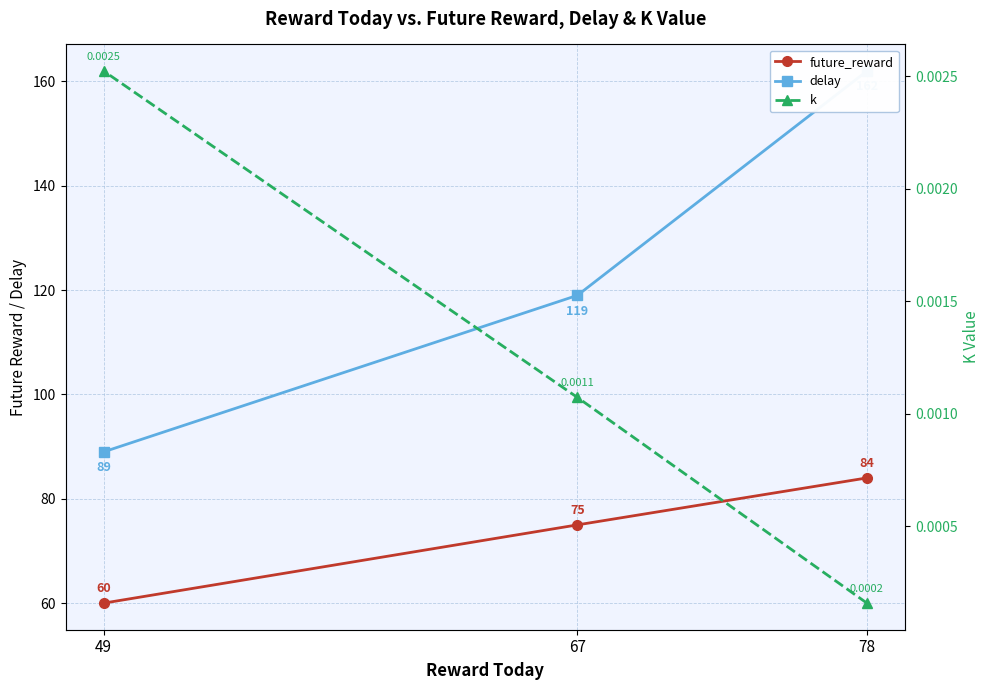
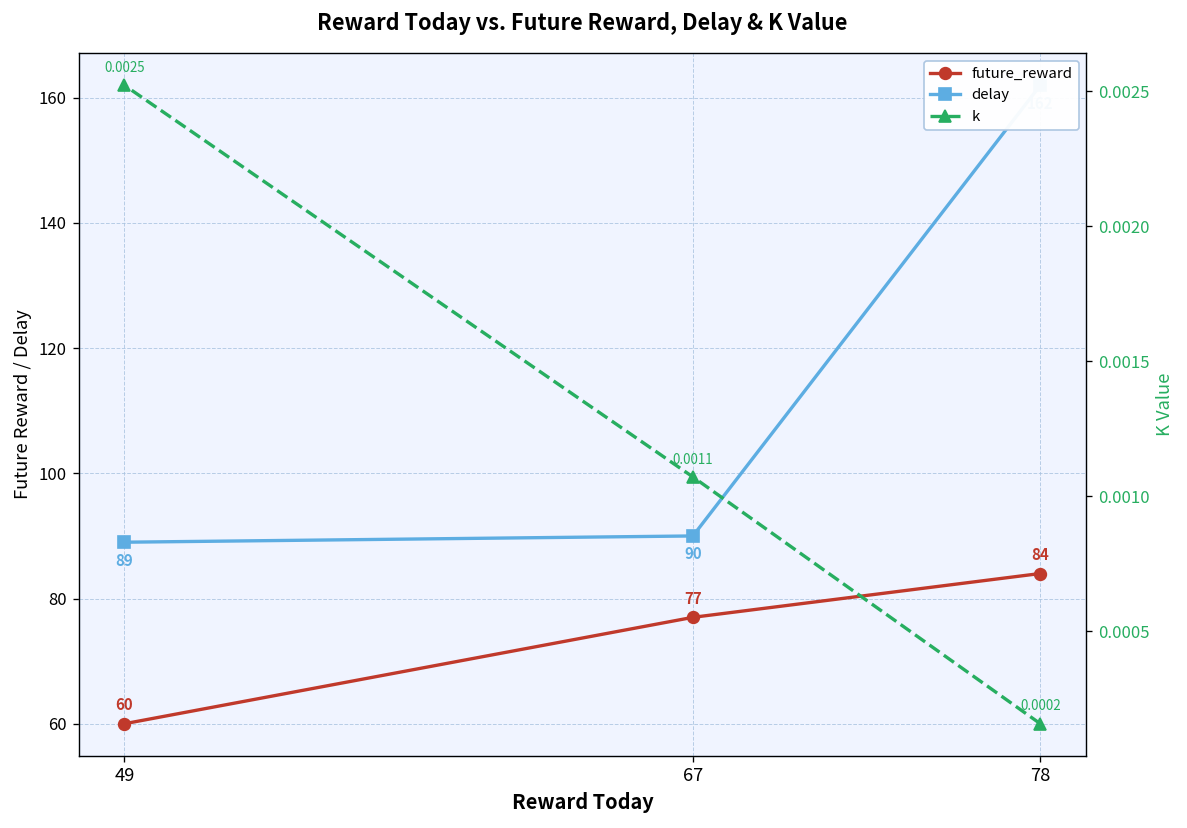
  {
    "future_reward": {
      "49": 60,
-     "67": 75,
+     "67": 77,
      "78": 84
    },
    "delay": {
      "49": 89,
-     "67": 119
+     "67": 90
    },
    "k": {
      "49": 0.0025,
      "67": 0.0011,
      "78": 0.0002
    }
  }
